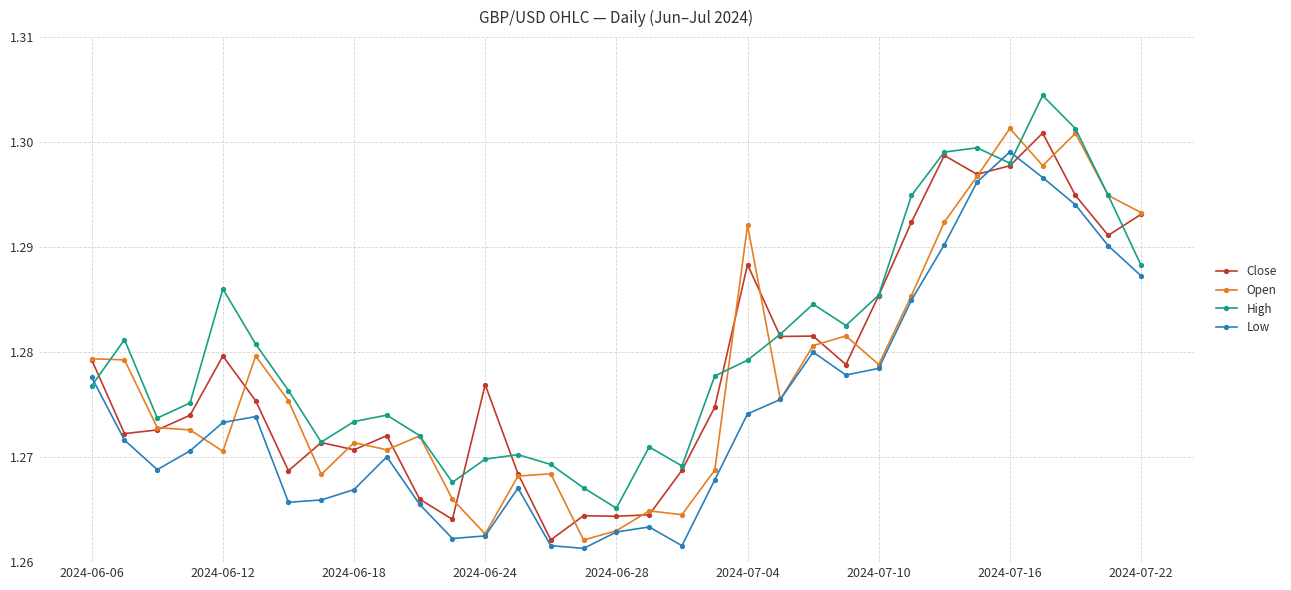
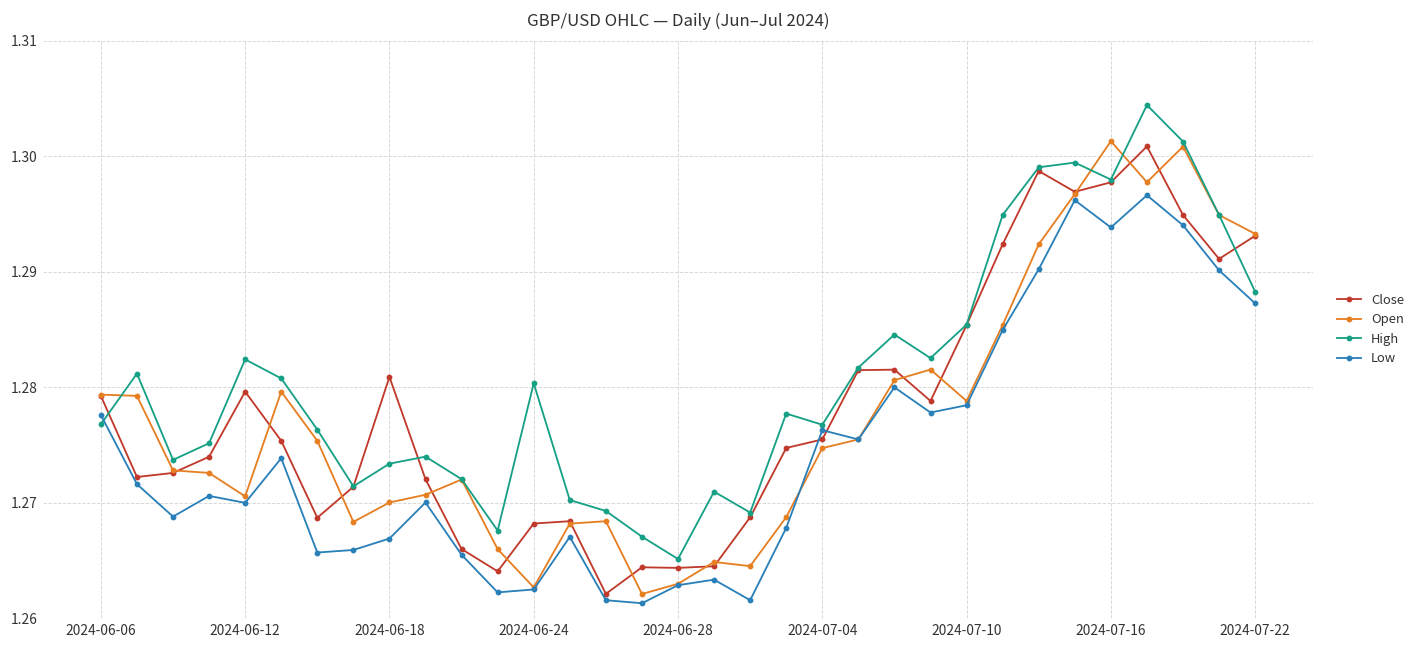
  {
    "Close": {
      "2024-06-12": 1.2796,
-     "2024-06-18": 1.2707,
-     "2024-06-24": 1.2769,
+     "2024-06-18": 1.2809,
+     "2024-06-24": 1.2682,
      "2024-06-28": 1.2644,
-     "2024-07-04": 1.2883
+     "2024-07-04": 1.2755
    },
    "Open": {
      "2024-06-12": 1.2706,
-     "2024-06-18": 1.2714,
-     "2024-07-04": 1.2921,
+     "2024-06-18": 1.2700,
+     "2024-07-04": 1.2747,
      "2024-07-10": 1.2788,
      "2024-07-16": 1.3013
    },
    "High": {
      "2024-06-06": 1.2768,
-     "2024-06-12": 1.2860,
+     "2024-06-12": 1.2824,
      "2024-06-18": 1.2734,
-     "2024-06-24": 1.2698,
+     "2024-06-24": 1.2804,
      "2024-06-28": 1.2651,
-     "2024-07-04": 1.2792,
+     "2024-07-04": 1.2768,
      "2024-07-22": 1.2883
    },
    "Low": {
      "2024-06-06": 1.2776,
-     "2024-06-12": 1.2733,
+     "2024-06-12": 1.2700,
      "2024-06-18": 1.2669,
-     "2024-07-04": 1.2741,
+     "2024-07-04": 1.2763,
      "2024-07-10": 1.2785,
-     "2024-07-16": 1.2991,
+     "2024-07-16": 1.2938,
      "2024-07-22": 1.2873
    }
  }
